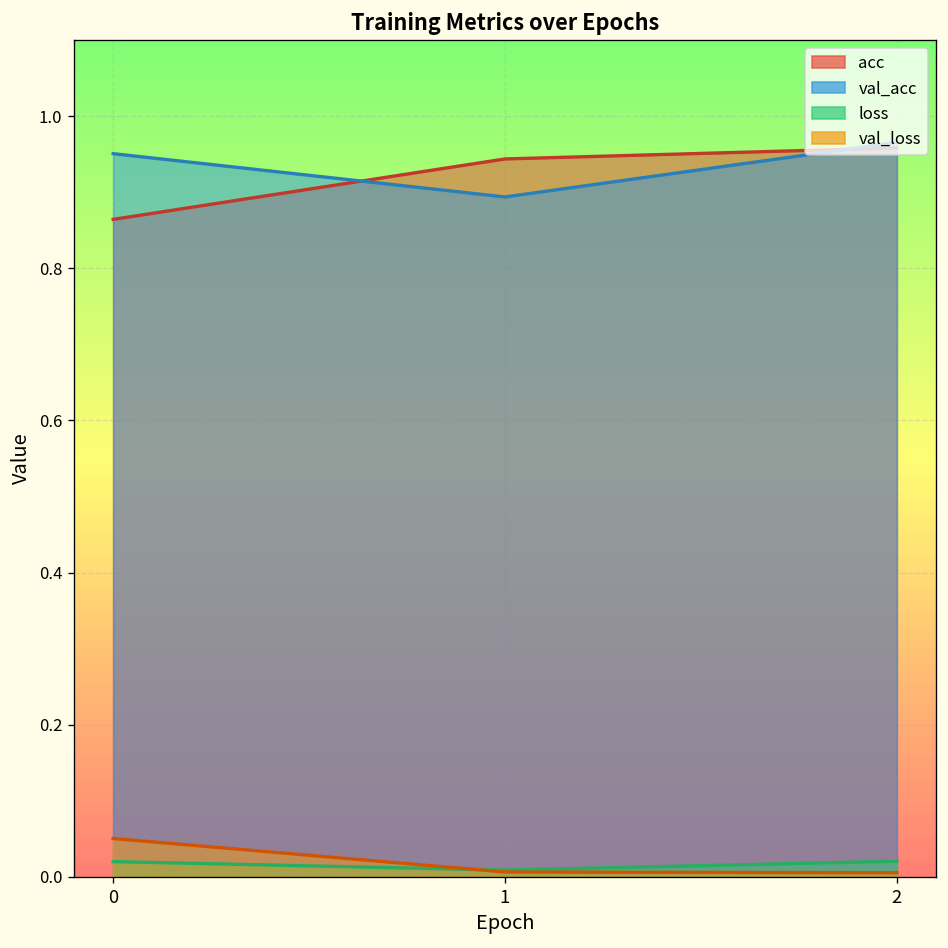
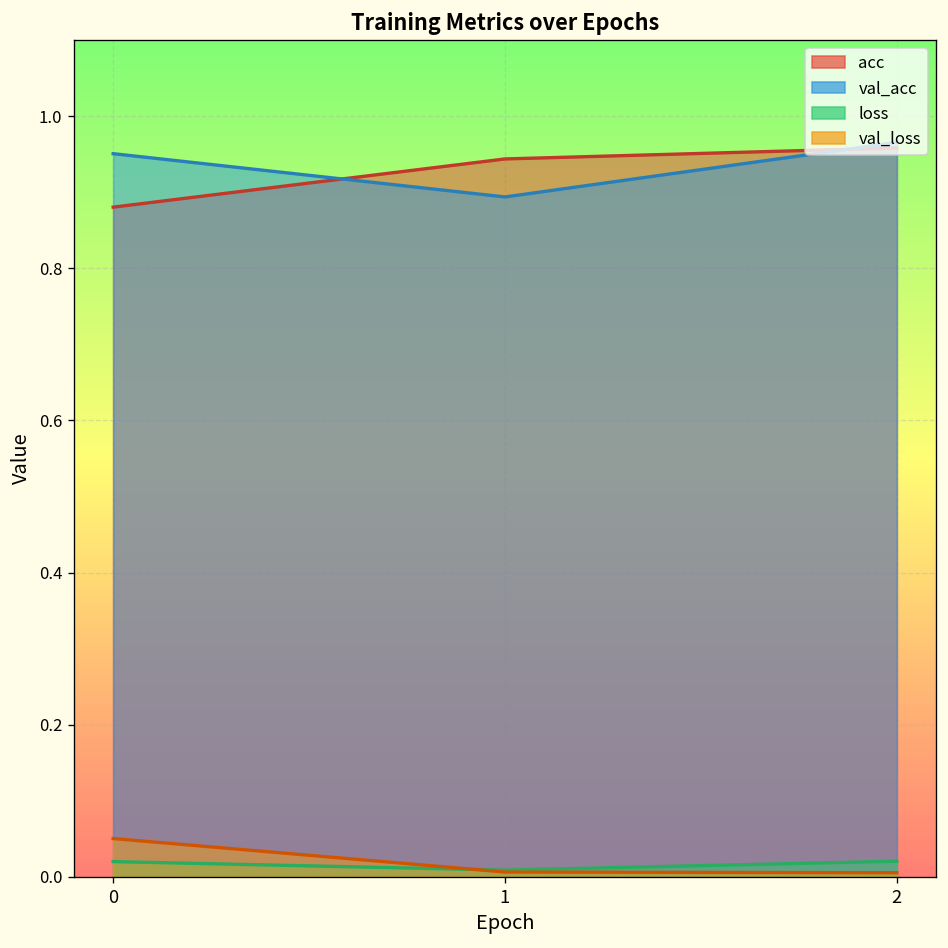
  {
    "acc": {
-     "0": 0.86,
+     "0": 0.88,
      "1": 0.94
    },
    "val_acc": {
      "0": 0.95,
      "1": 0.89
    },
    "loss": {
      "0": 0.02,
      "2": 0.02
    },
    "val_loss": {
      "0": 0.05,
      "2": 0.01
    }
  }
